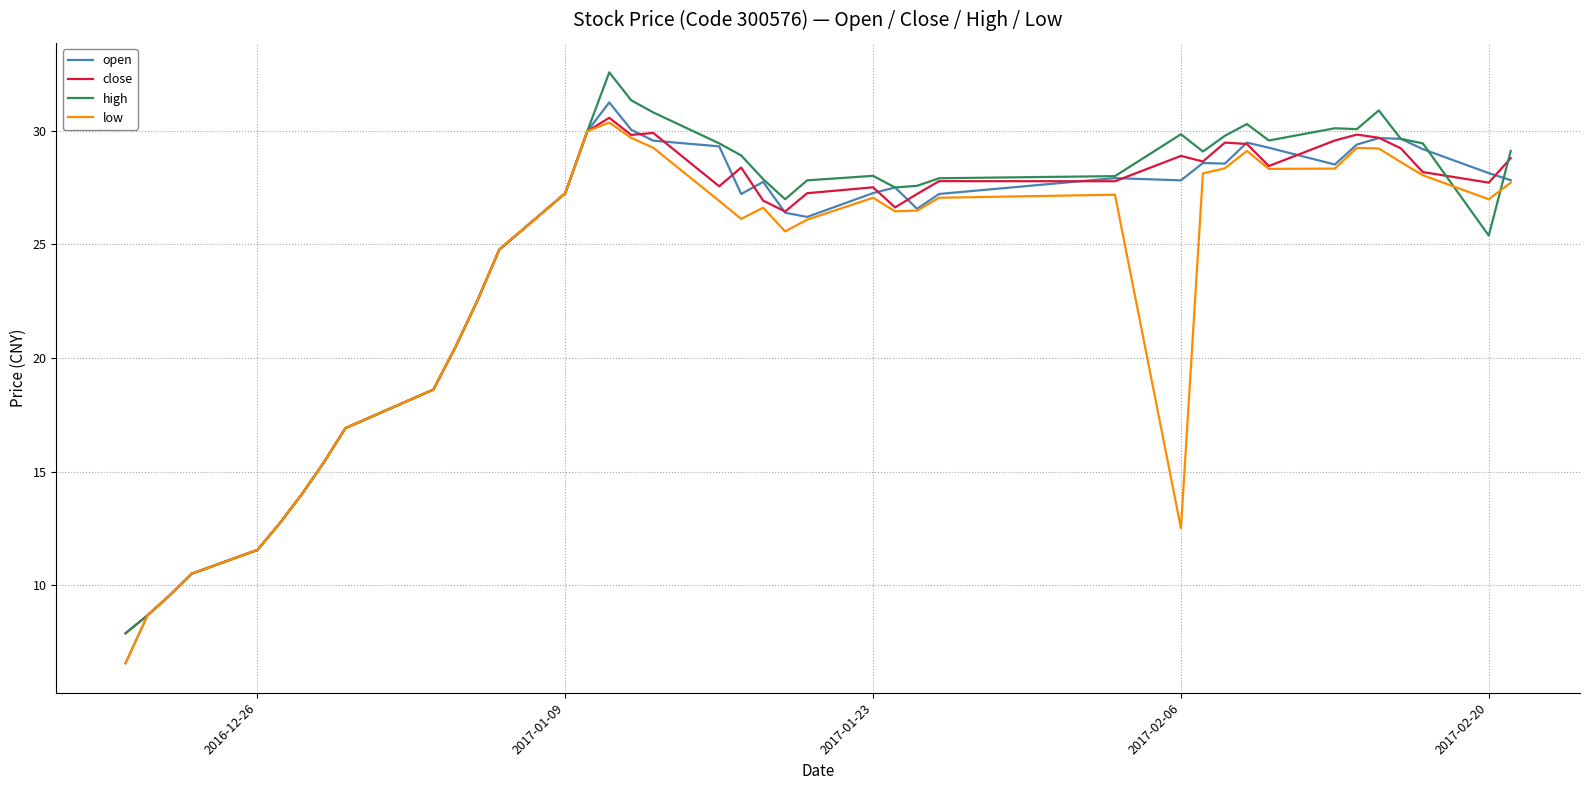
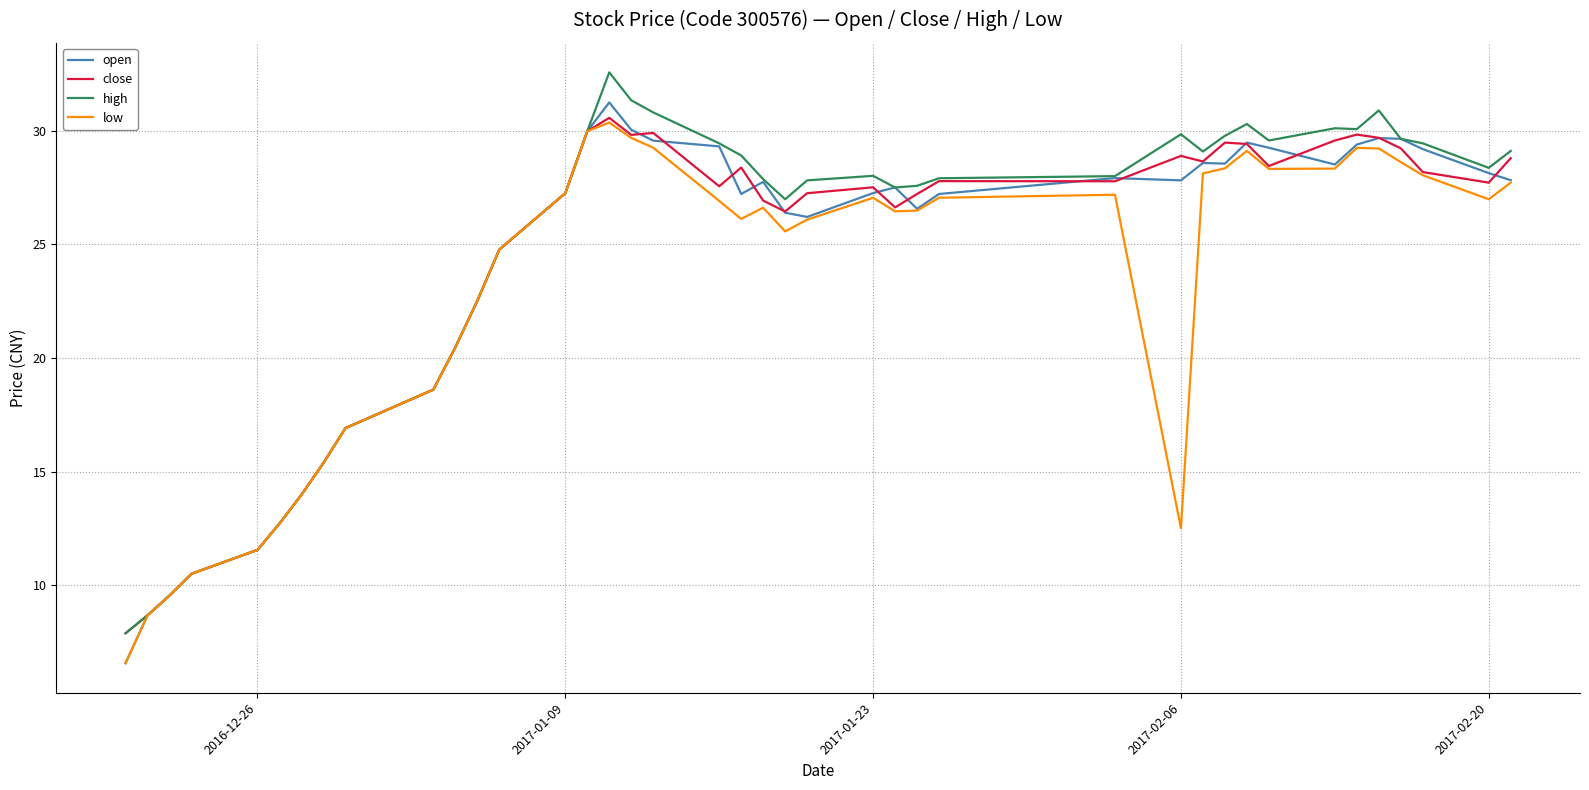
  {
    "open": {
      "2017-01-23": 27.3,
      "2017-02-06": 27.8,
      "2017-02-20": 28.1
    },
    "close": {
      "2017-01-23": 27.5,
      "2017-02-06": 28.9,
      "2017-02-20": 27.7
    },
    "high": {
      "2017-01-23": 28.0,
      "2017-02-06": 29.8,
-     "2017-02-20": 25.4
+     "2017-02-20": 28.4
    },
    "low": {
      "2017-01-23": 27.0,
      "2017-02-06": 12.5,
      "2017-02-20": 27.0
    }
  }
